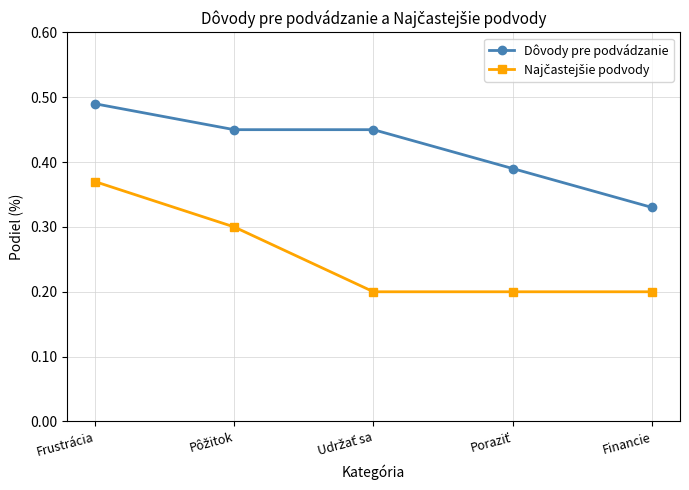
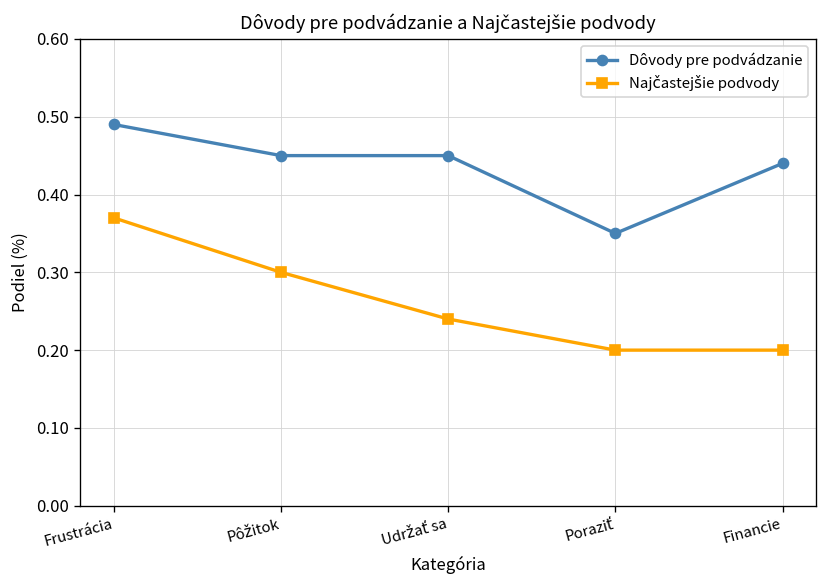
  {
    "Dôvody pre podvádzanie": {
      "Frustrácia": 0.49,
      "Pôžitok": 0.45,
      "Udržať sa": 0.45,
-     "Poraziť": 0.39,
-     "Financie": 0.33
+     "Poraziť": 0.35,
+     "Financie": 0.44
    },
    "Najčastejšie podvody": {
      "Frustrácia": 0.37,
      "Pôžitok": 0.30,
-     "Udržať sa": 0.20,
+     "Udržať sa": 0.24,
      "Poraziť": 0.20,
      "Financie": 0.20
    }
  }
